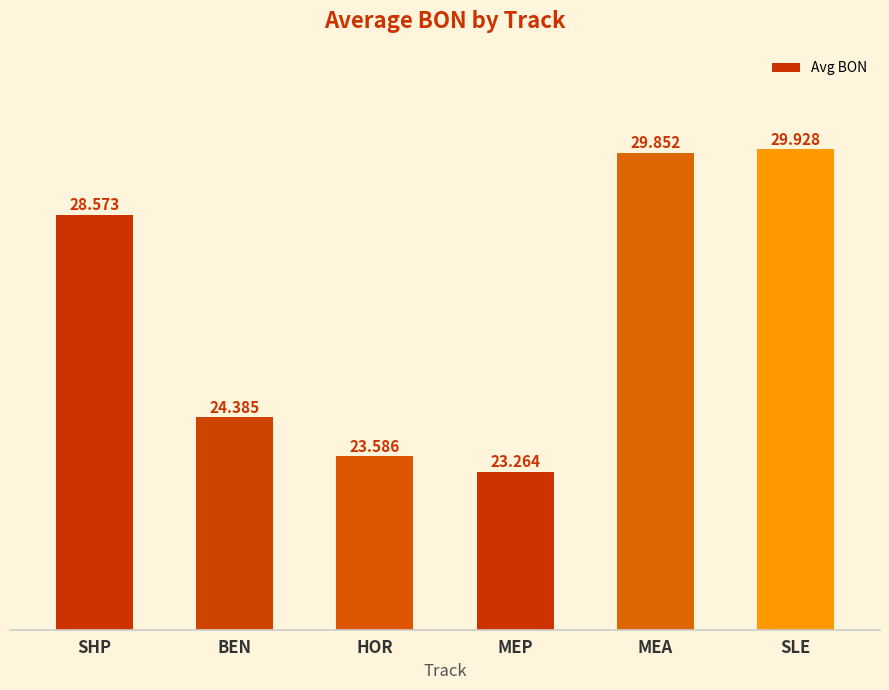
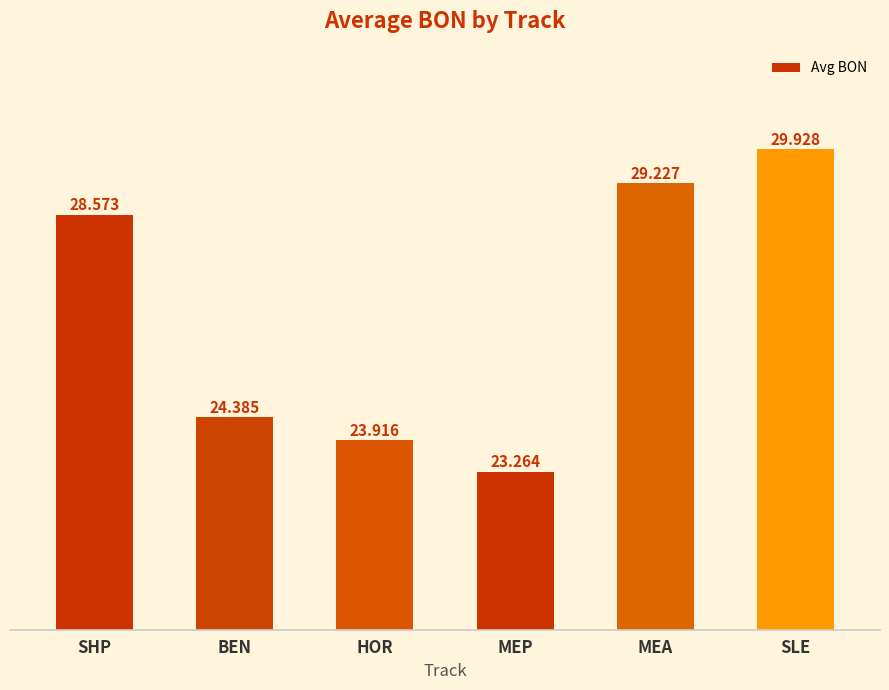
  {
    "SHP": 28.573,
    "BEN": 24.385,
-   "HOR": 23.586,
+   "HOR": 23.916,
    "MEP": 23.264,
-   "MEA": 29.852,
+   "MEA": 29.227,
    "SLE": 29.928
  }
